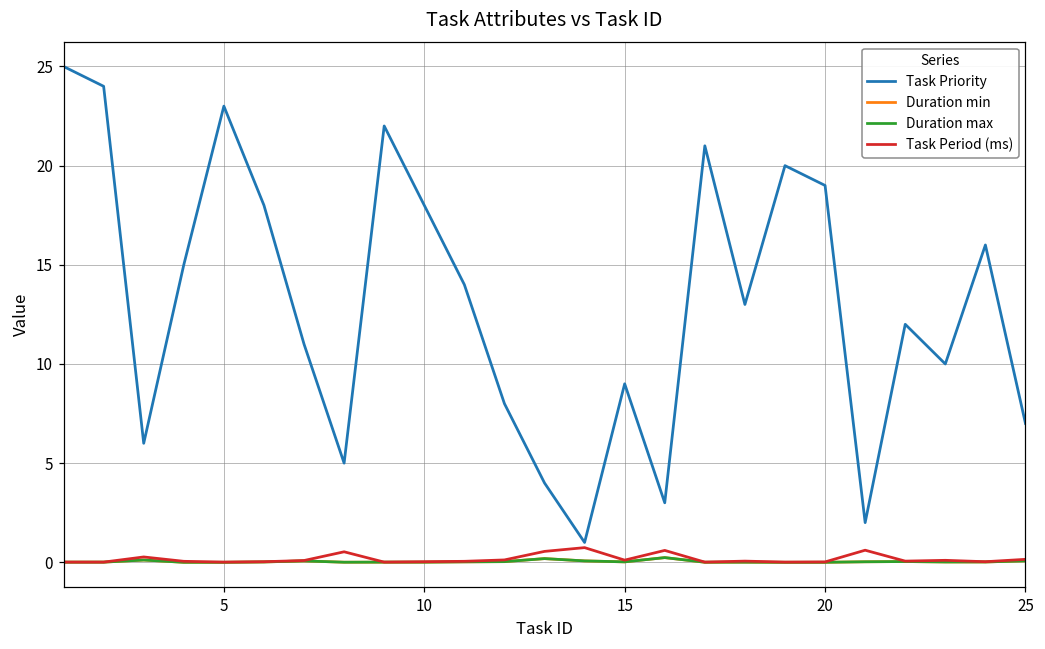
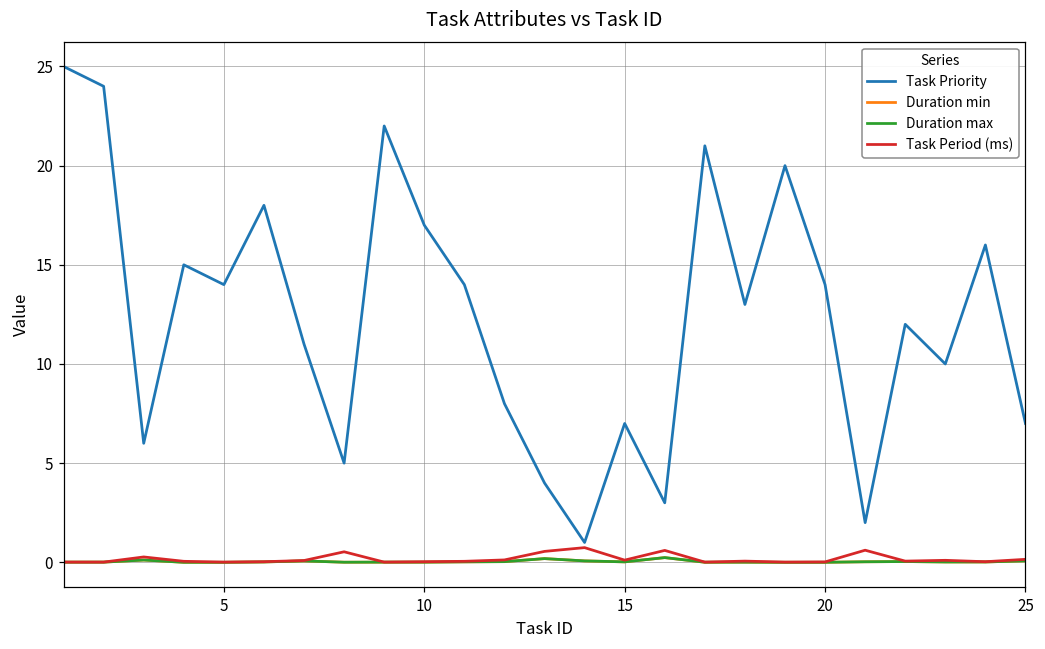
  {
    "Task Priority": {
-     "5": 23,
-     "10": 18,
-     "15": 9,
-     "20": 19,
+     "5": 14,
+     "10": 17,
+     "15": 7,
+     "20": 14,
      "25": 7
    }
  }
